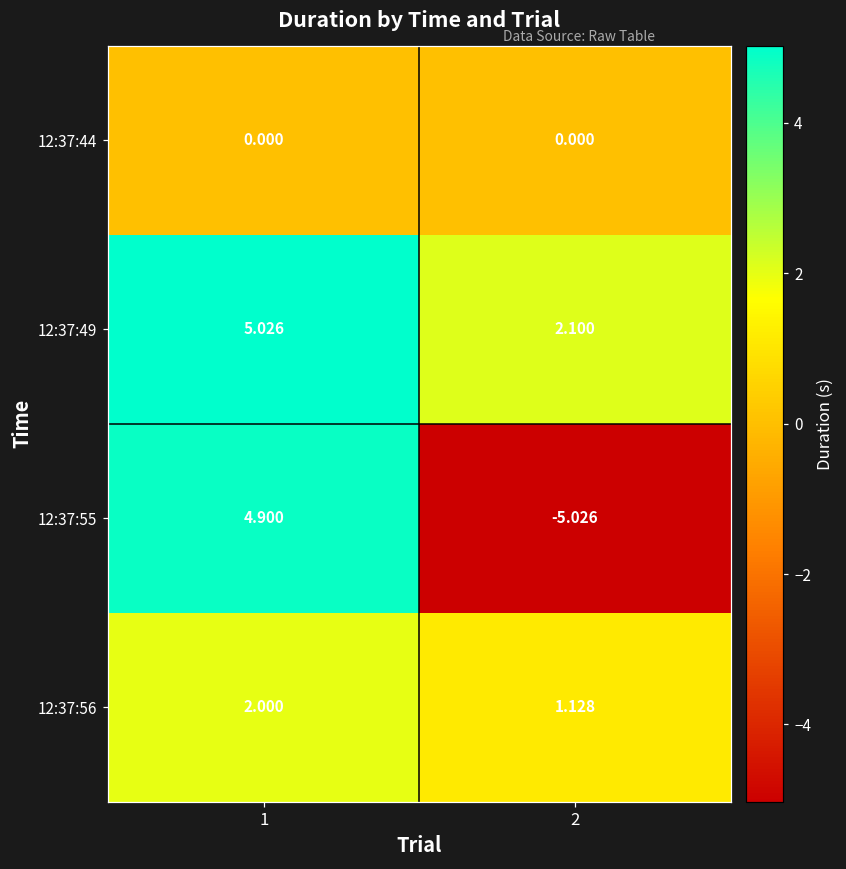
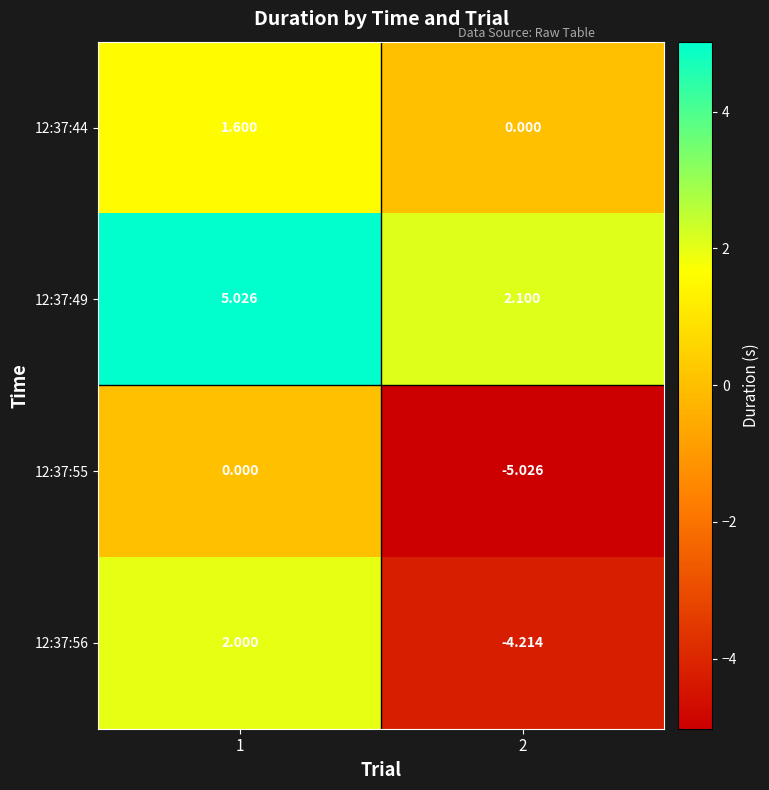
  {
    "12:37:44": {
-     "1": 0.000,
+     "1": 1.600,
      "2": 0.000
    },
    "12:37:49": {
      "1": 5.026,
      "2": 2.100
    },
    "12:37:55": {
-     "1": 4.900,
+     "1": 0.000,
      "2": -5.026
    },
    "12:37:56": {
      "1": 2.000,
-     "2": 1.128
+     "2": -4.214
    }
  }
